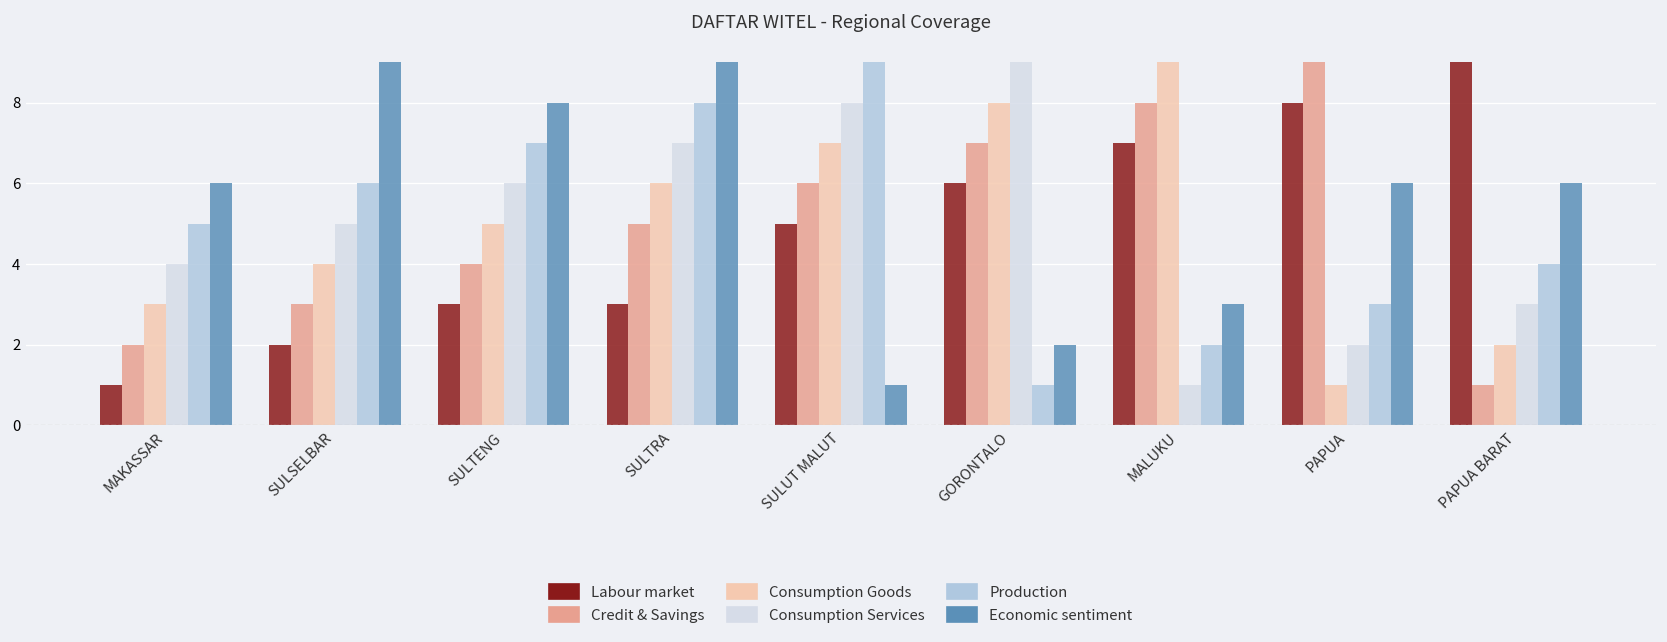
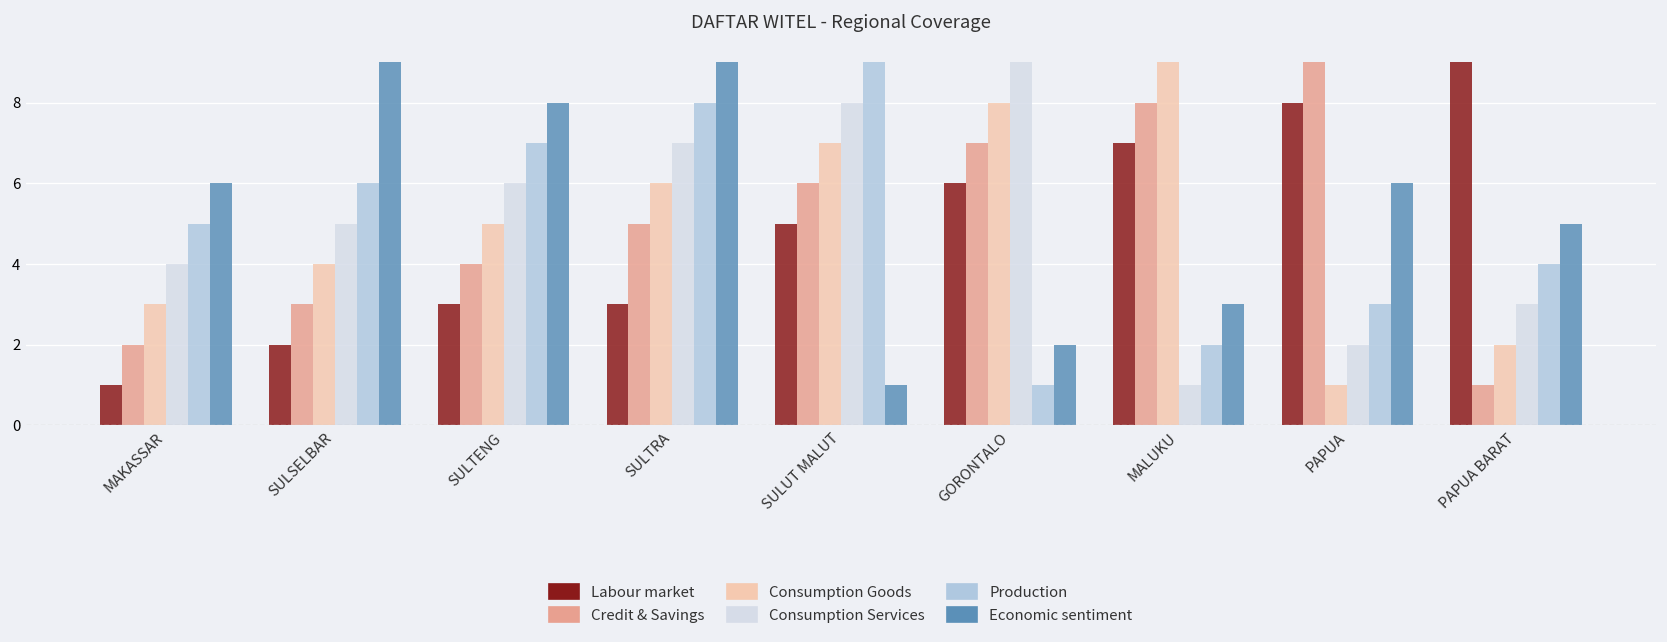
  {
    "Labour market": {
      "MAKASSAR": 1,
      "SULSELBAR": 2,
      "SULTENG": 3,
      "SULTRA": 3,
      "SULUT MALUT": 5,
      "GORONTALO": 6,
      "MALUKU": 7,
      "PAPUA": 8,
      "PAPUA BARAT": 9
    },
    "Economic sentiment": {
      "MAKASSAR": 6,
      "SULSELBAR": 9,
      "SULTENG": 8,
      "SULTRA": 9,
      "SULUT MALUT": 1,
      "GORONTALO": 2,
      "MALUKU": 3,
      "PAPUA": 6,
-     "PAPUA BARAT": 6
+     "PAPUA BARAT": 5
    }
  }
